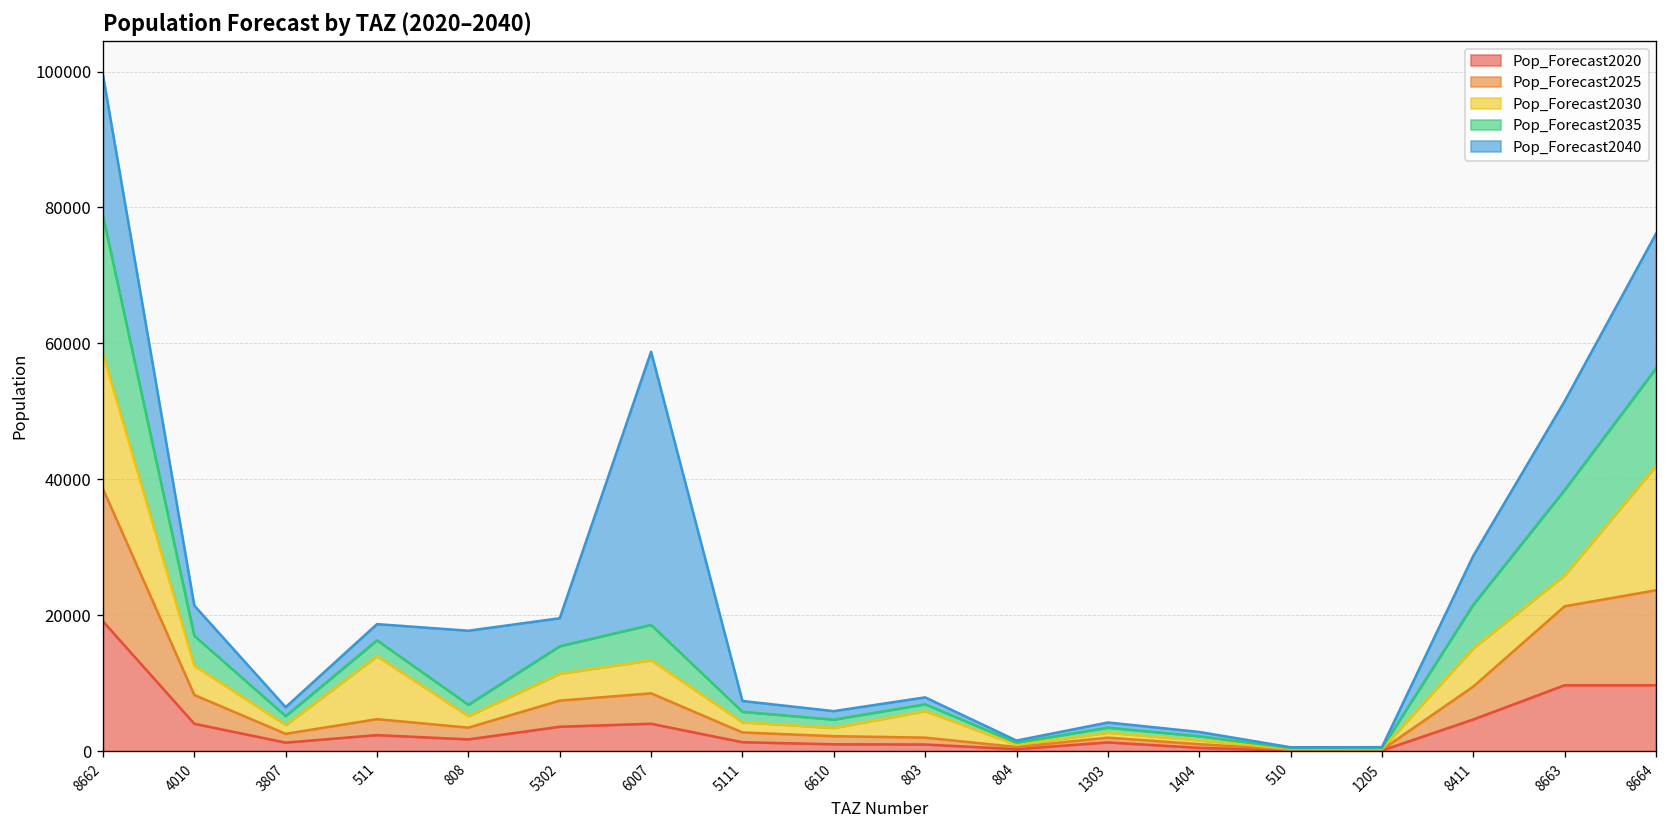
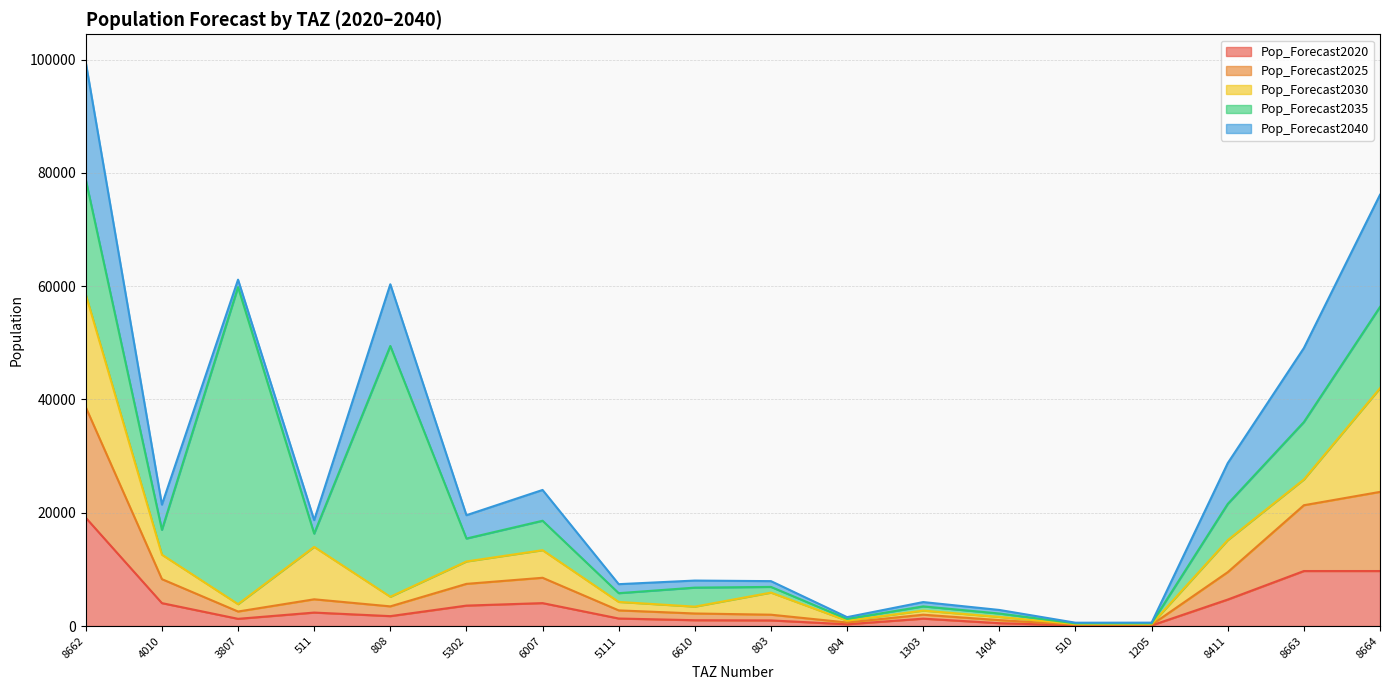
  {
    "Pop_Forecast2030": {
      "8662": 20000,
      "4010": 4000,
      "3807": 1000,
      "511": 9000,
      "808": 2000,
      "5302": 4000,
      "6007": 5000,
      "5111": 1000,
      "6610": 1000,
      "803": 4000,
      "1303": 1000,
      "1404": 1000,
      "8411": 6000,
      "8663": 5000,
      "8664": 18000
    },
    "Pop_Forecast2035": {
      "8662": 20000,
      "4010": 4000,
-     "3807": 1000,
+     "3807": 56000,
      "511": 2000,
-     "808": 2000,
+     "808": 44000,
      "5302": 4000,
      "6007": 5000,
      "5111": 2000,
-     "6610": 1000,
+     "6610": 3000,
      "803": 1000,
      "1303": 1000,
      "1404": 1000,
      "8411": 6000,
-     "8663": 13000,
+     "8663": 10000,
      "8664": 14000
    },
    "Pop_Forecast2040": {
      "8662": 21000,
      "4010": 4000,
      "3807": 1000,
      "511": 2000,
      "808": 11000,
      "5302": 4000,
-     "6007": 40000,
+     "6007": 5000,
      "5111": 2000,
      "6610": 1000,
      "803": 1000,
      "1303": 1000,
      "1404": 1000,
      "8411": 7000,
      "8663": 13000,
      "8664": 20000
    }
  }
